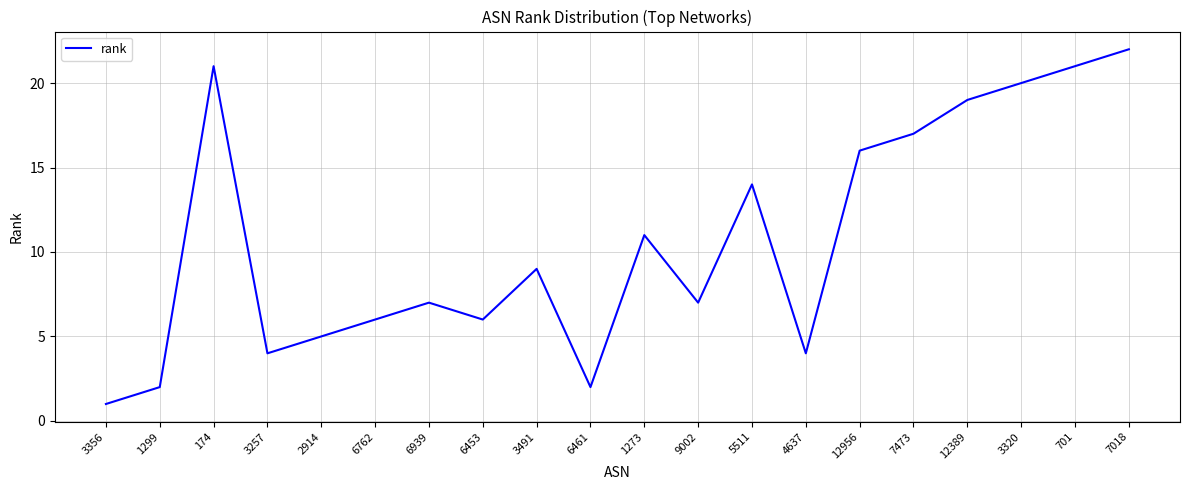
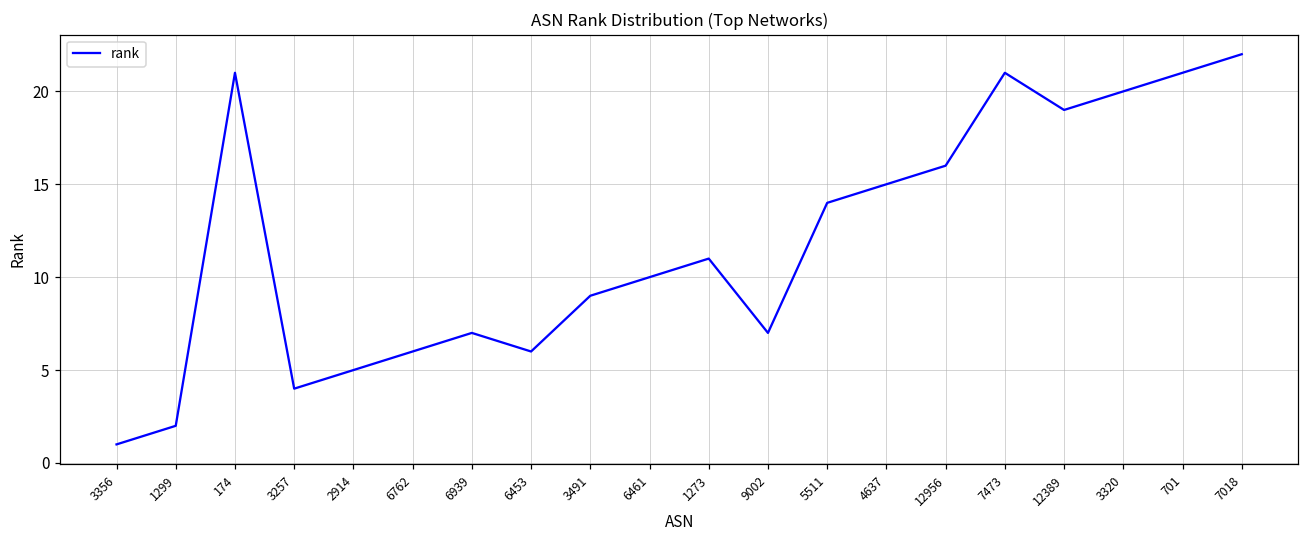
  {
    "3356": 1,
    "1299": 2,
    "174": 21,
    "3257": 4,
    "2914": 5,
    "6762": 6,
    "6939": 7,
    "6453": 6,
    "3491": 9,
-   "6461": 2,
+   "6461": 10,
    "1273": 11,
    "9002": 7,
    "5511": 14,
-   "4637": 4,
+   "4637": 15,
    "12956": 16,
-   "7473": 17,
+   "7473": 21,
    "12389": 19,
    "3320": 20,
    "701": 21,
    "7018": 22
  }
